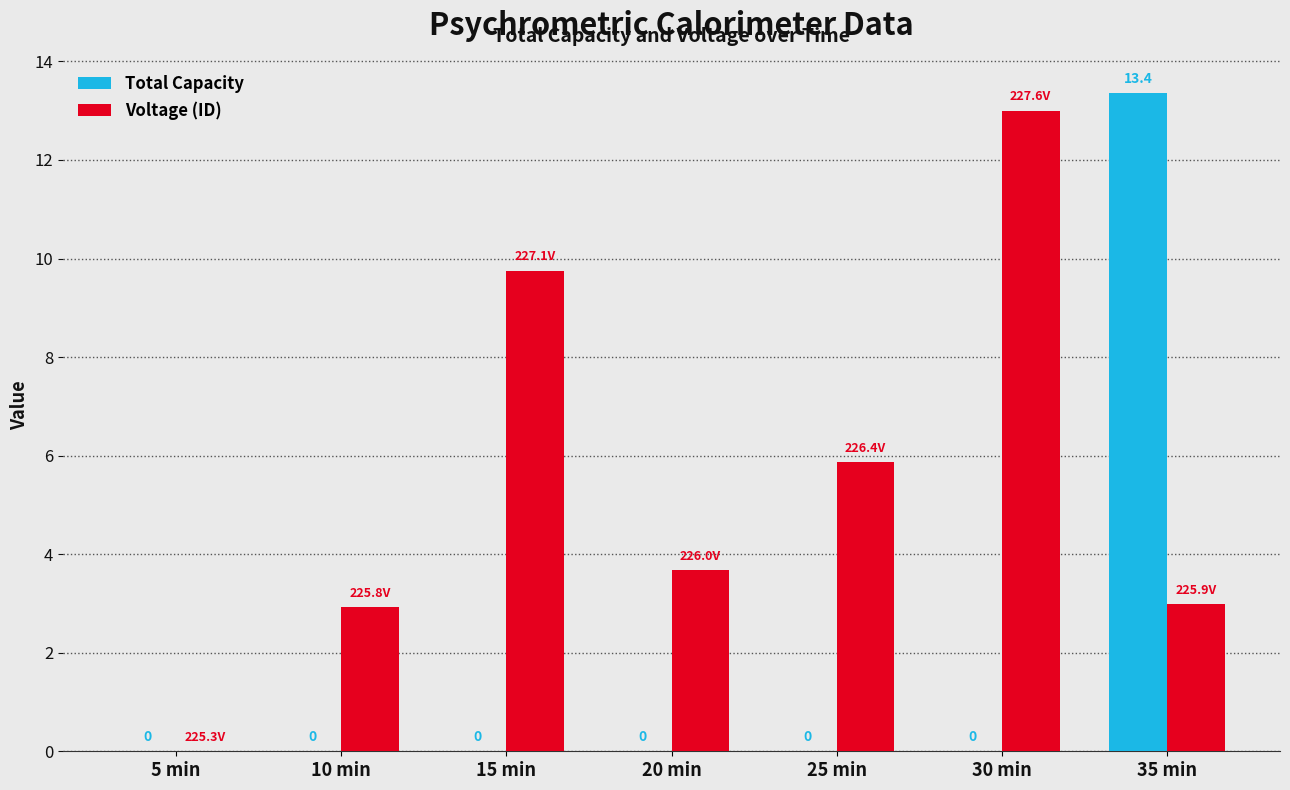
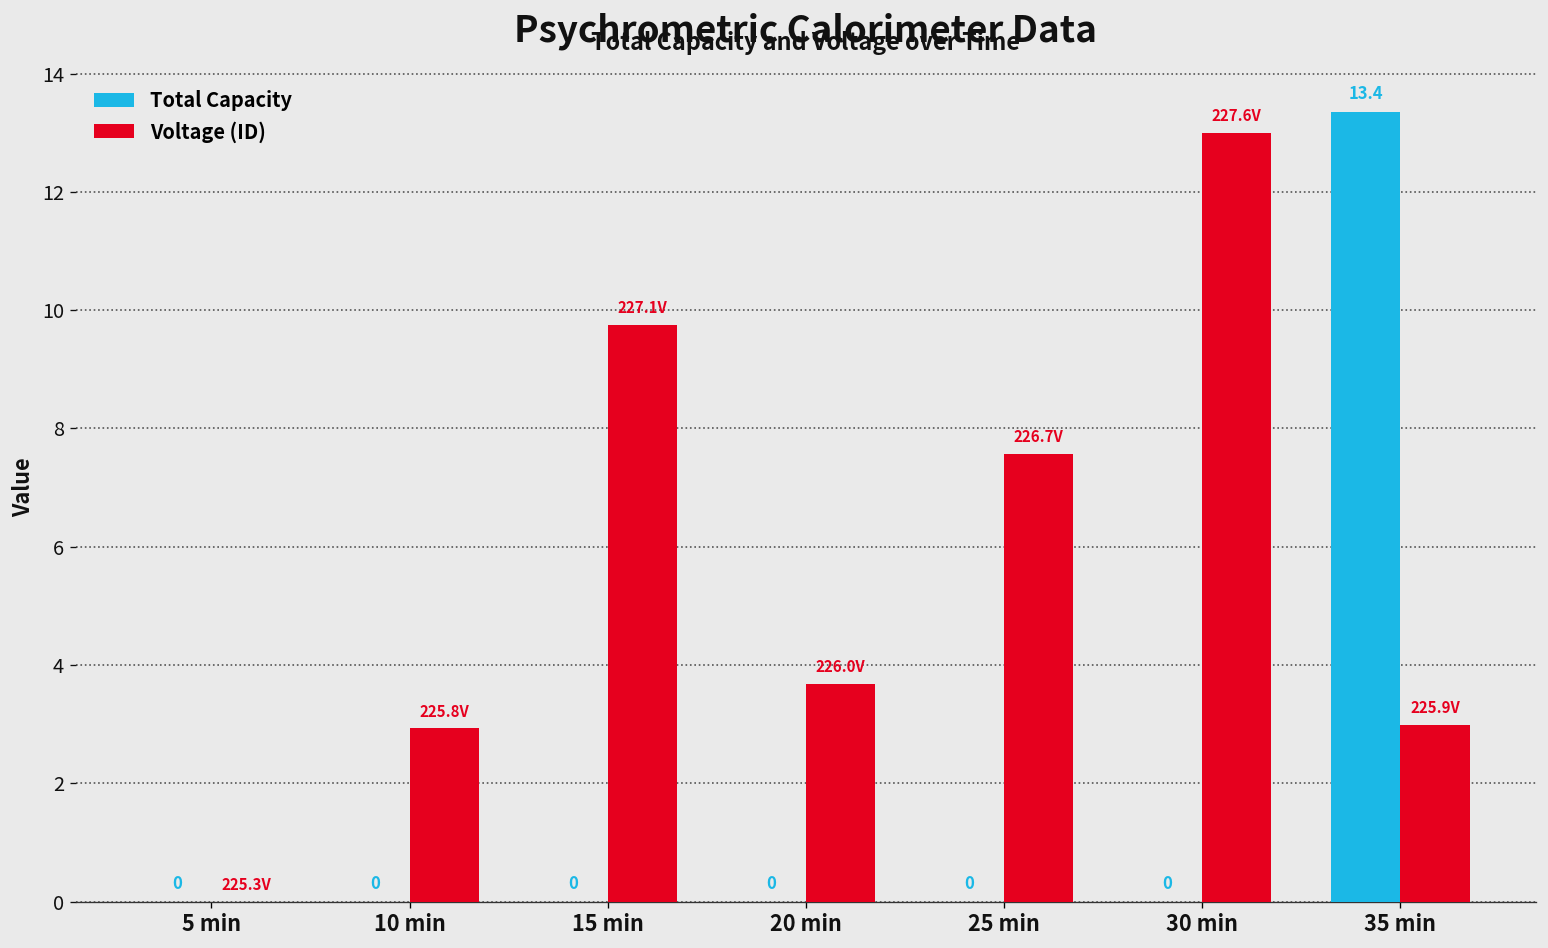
  {
    "Total Capacity": {
      "5 min": "0",
      "10 min": "0",
      "15 min": "0",
      "20 min": "0",
      "25 min": "0",
      "30 min": "0",
      "35 min": "13.4"
    },
    "Voltage (ID)": {
-     "25 min": "226.4V"
+     "25 min": "226.7V"
    }
  }
